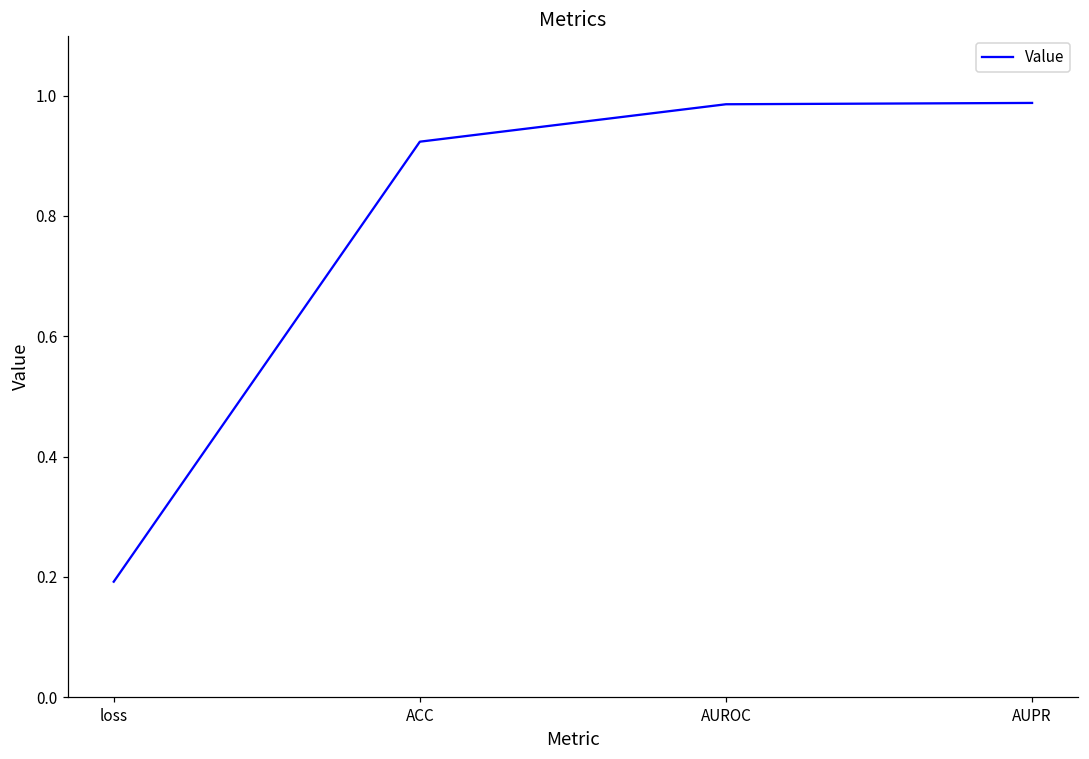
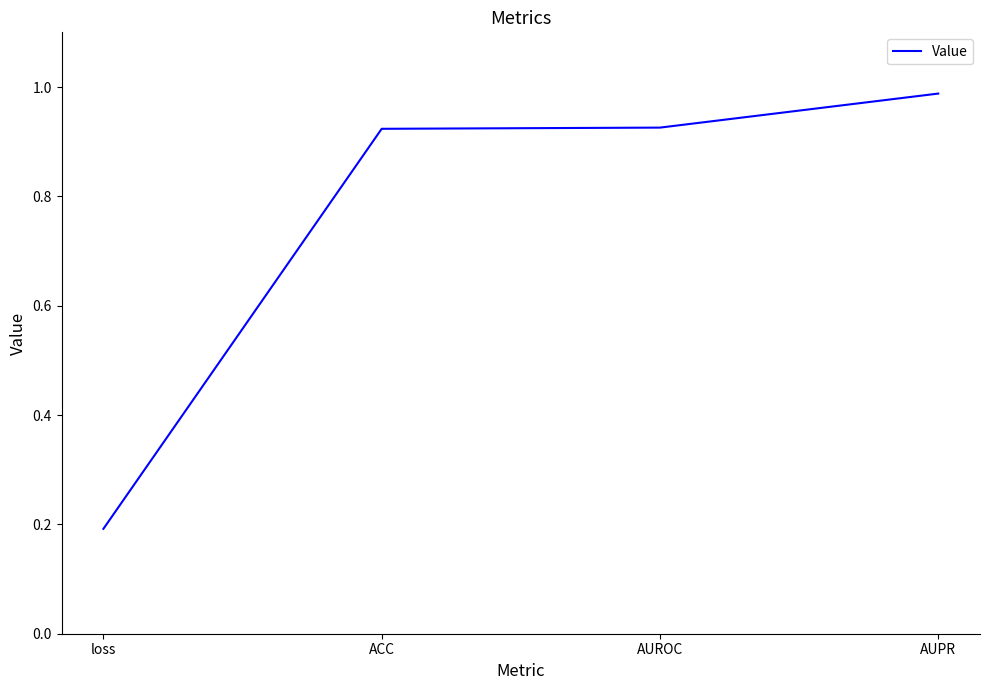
  {
    "loss": 0.19,
    "ACC": 0.92,
-   "AUROC": 0.99,
+   "AUROC": 0.93,
    "AUPR": 0.99
  }
